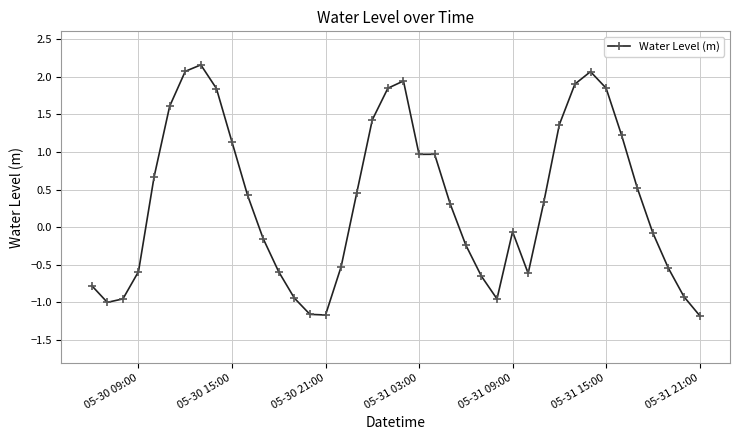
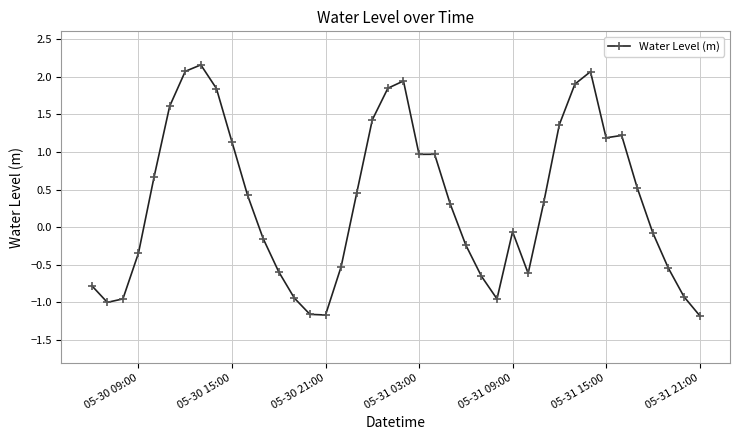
  {
-   "05-30 09:00": -0.6,
+   "05-30 09:00": -0.3,
    "05-30 15:00": 1.1,
    "05-30 21:00": -1.2,
    "05-31 03:00": 1.0,
    "05-31 09:00": -0.1,
-   "05-31 15:00": 1.8,
+   "05-31 15:00": 1.2,
    "05-31 21:00": -1.2
  }
